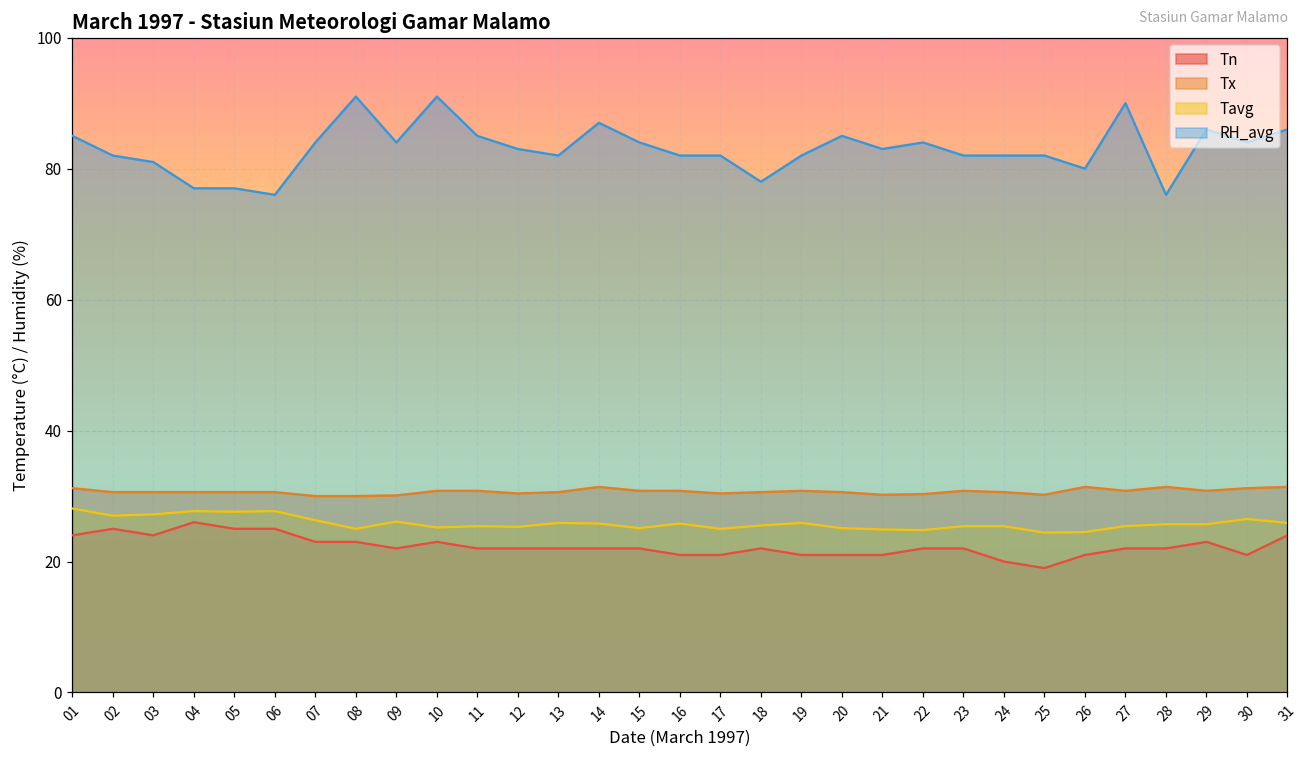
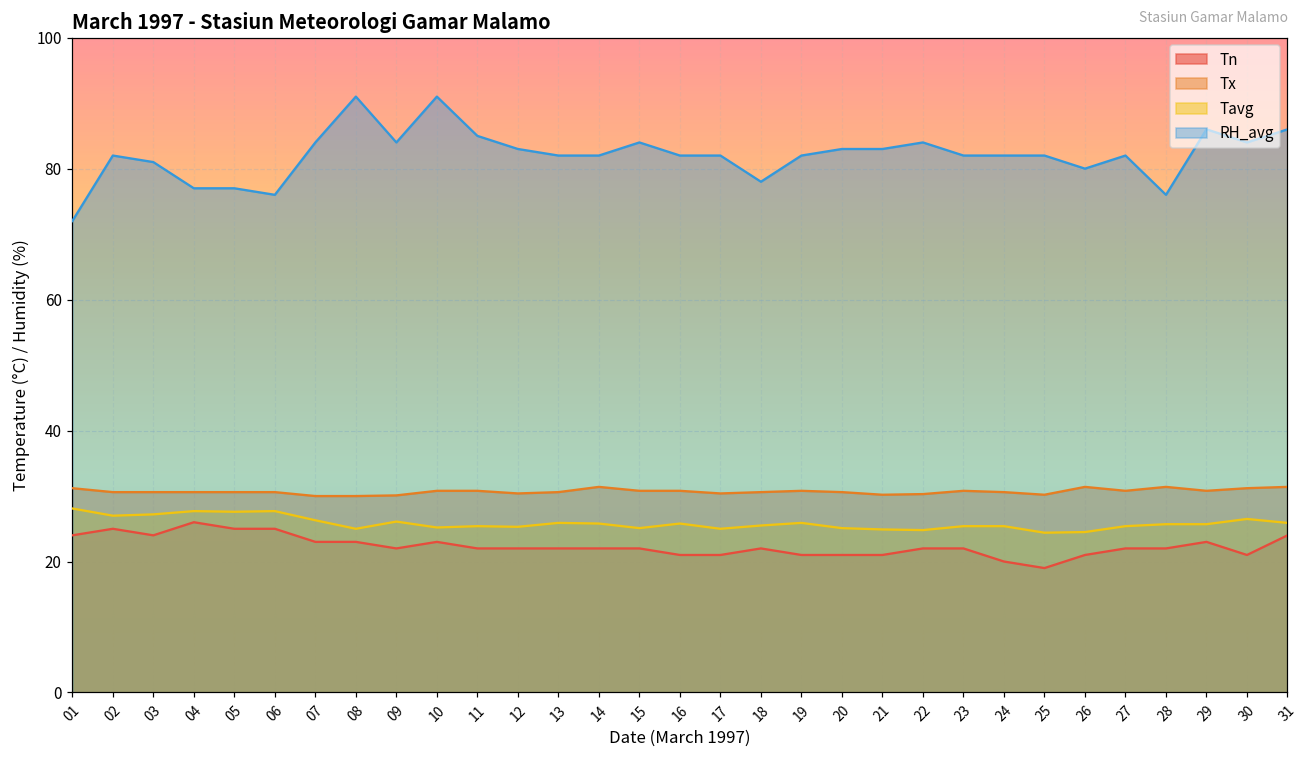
  {
    "RH_avg": {
-     "01": 85,
+     "01": 72,
      "02": 82,
      "03": 81,
      "04": 77,
      "05": 77,
      "06": 76,
      "07": 84,
      "08": 91,
      "09": 84,
      "10": 91,
      "11": 85,
      "12": 83,
      "13": 82,
-     "14": 87,
+     "14": 82,
      "15": 84,
      "16": 82,
      "17": 82,
      "18": 78,
      "19": 82,
-     "20": 85,
+     "20": 83,
      "21": 83,
      "22": 84,
      "23": 82,
      "24": 82,
      "25": 82,
      "26": 80,
-     "27": 90,
+     "27": 82,
      "28": 76,
      "30": 84,
      "31": 86
    }
  }
